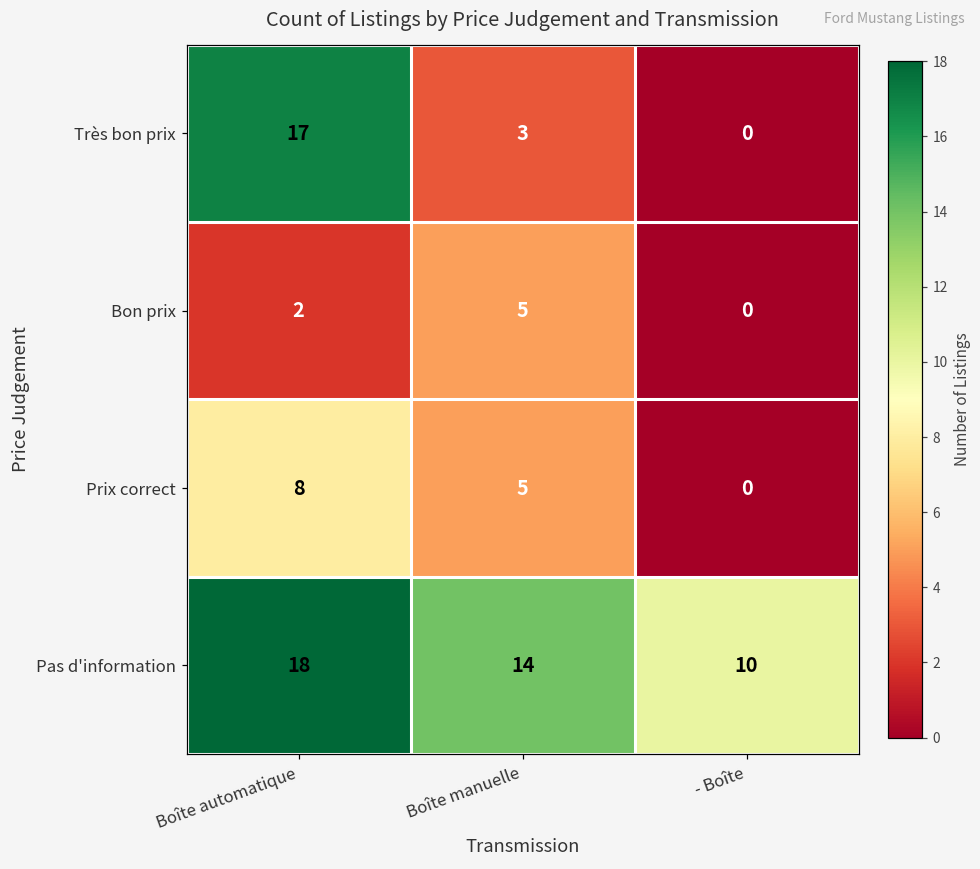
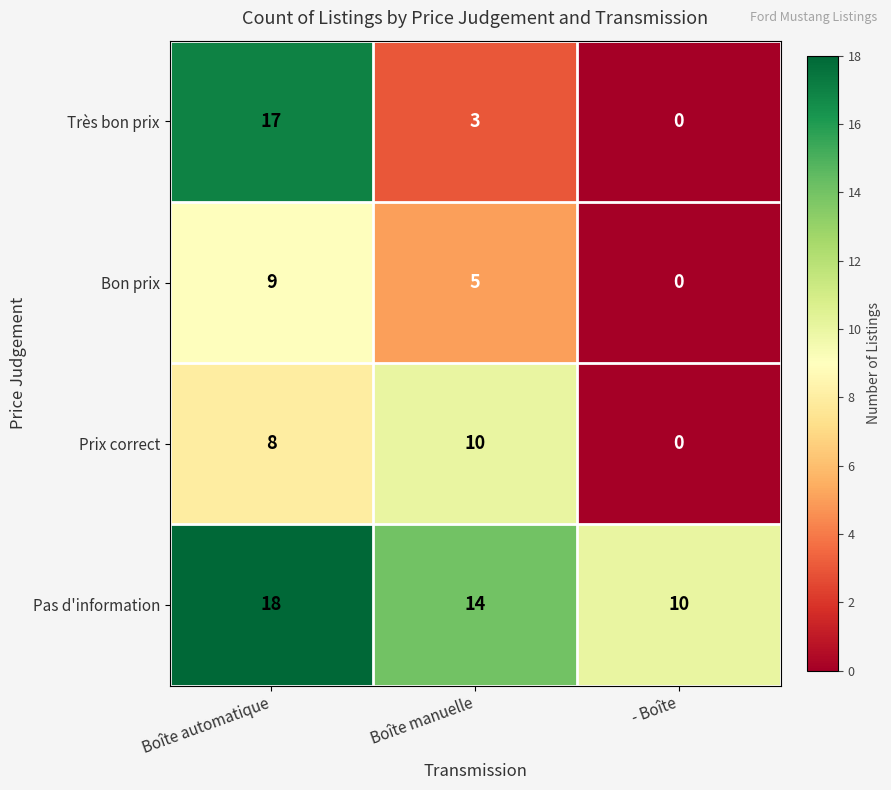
  {
    "Très bon prix": {
      "Boîte automatique": 17,
      "Boîte manuelle": 3,
      "- Boîte": 0
    },
    "Bon prix": {
-     "Boîte automatique": 2,
+     "Boîte automatique": 9,
      "Boîte manuelle": 5,
      "- Boîte": 0
    },
    "Prix correct": {
      "Boîte automatique": 8,
-     "Boîte manuelle": 5,
+     "Boîte manuelle": 10,
      "- Boîte": 0
    },
    "Pas d'information": {
      "Boîte automatique": 18,
      "Boîte manuelle": 14,
      "- Boîte": 10
    }
  }
